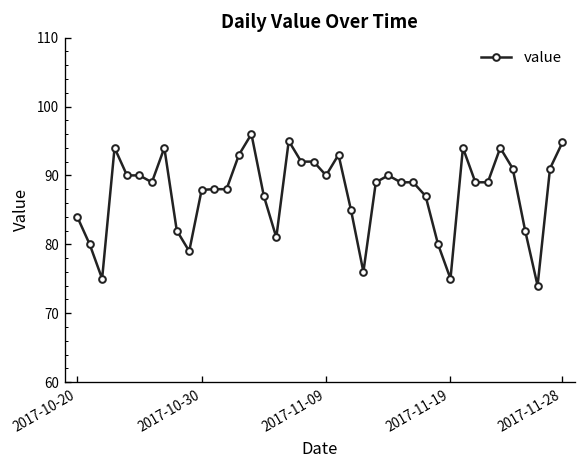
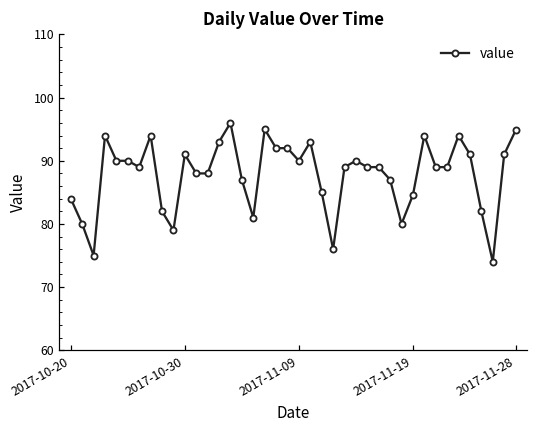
  {
    "2017-10-20": 84,
-   "2017-10-30": 88,
+   "2017-10-30": 91,
    "2017-11-09": 90,
-   "2017-11-19": 75,
+   "2017-11-19": 85,
    "2017-11-28": 95
  }
